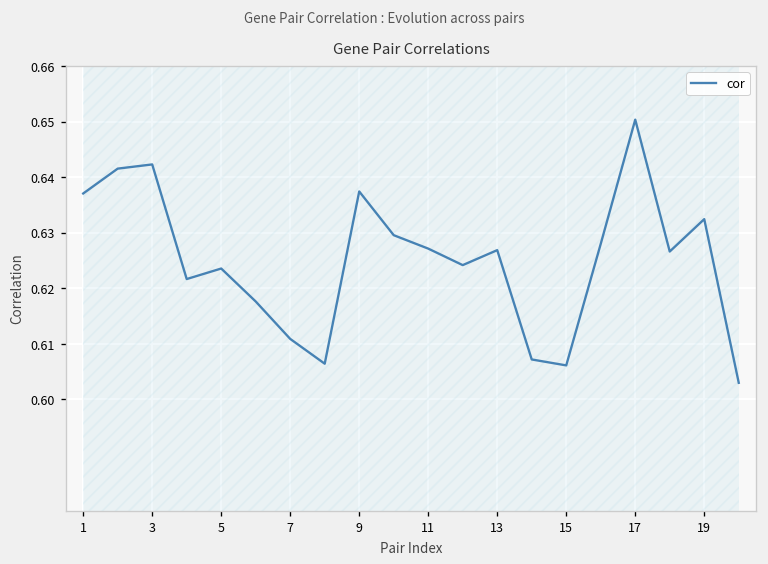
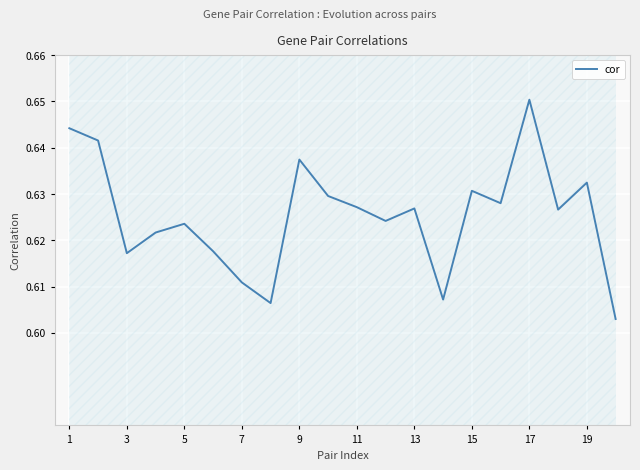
  {
    "cor": {
-     "1": 0.637,
-     "3": 0.642,
+     "1": 0.644,
+     "3": 0.617,
      "5": 0.624,
      "7": 0.611,
      "9": 0.637,
      "11": 0.627,
      "13": 0.627,
-     "15": 0.606,
+     "15": 0.631,
      "17": 0.650,
      "19": 0.632
    }
  }
